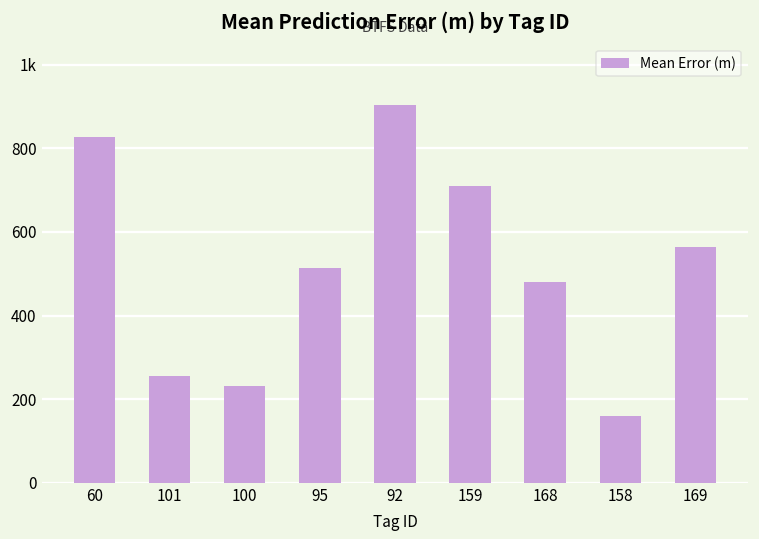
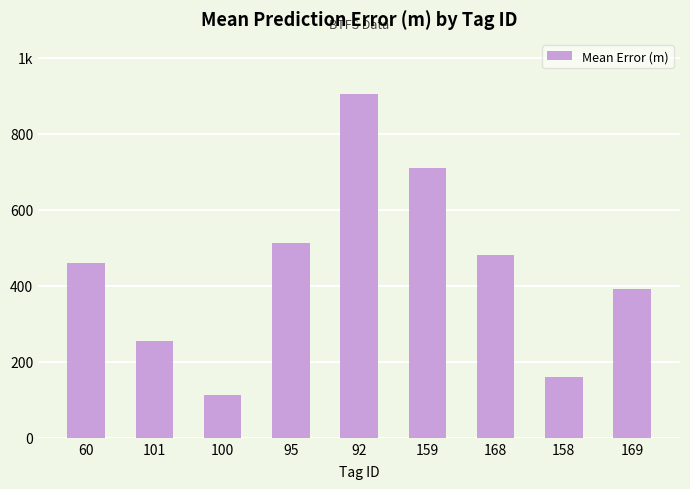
  {
-   "60": 830,
+   "60": 460,
    "101": 250,
-   "100": 230,
+   "100": 110,
    "95": 510,
    "92": 900,
    "159": 710,
    "168": 480,
    "158": 160,
-   "169": 560
+   "169": 390
  }
